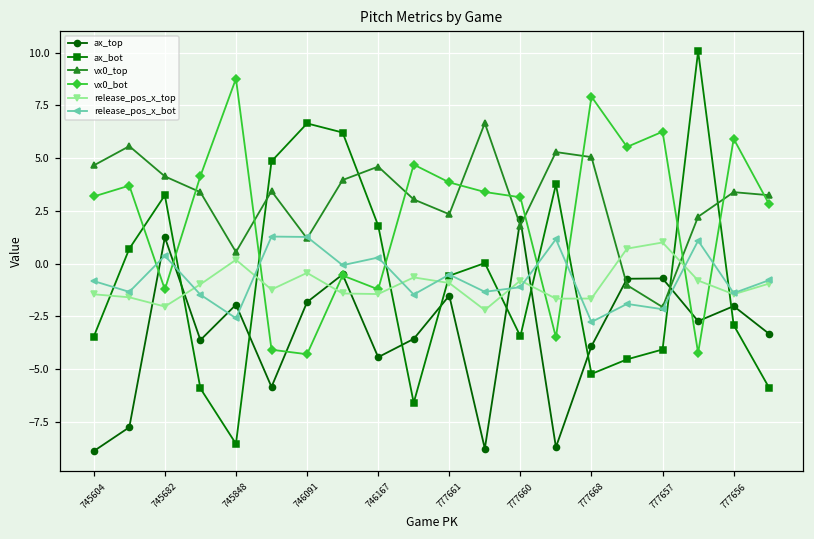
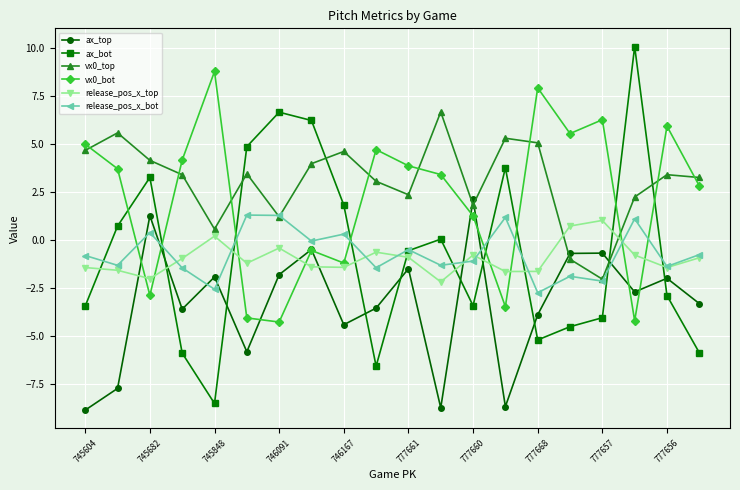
  {
    "vx0_bot": {
-     "745604": 3.2,
-     "745682": -1.2,
+     "745604": 5.0,
+     "745682": -2.9,
      "745848": 8.8,
      "746091": -4.3,
      "746167": -1.2,
      "777661": 3.8,
-     "777660": 3.1,
+     "777660": 1.2,
      "777668": 7.9,
      "777657": 6.3,
      "777656": 5.9
    }
  }
